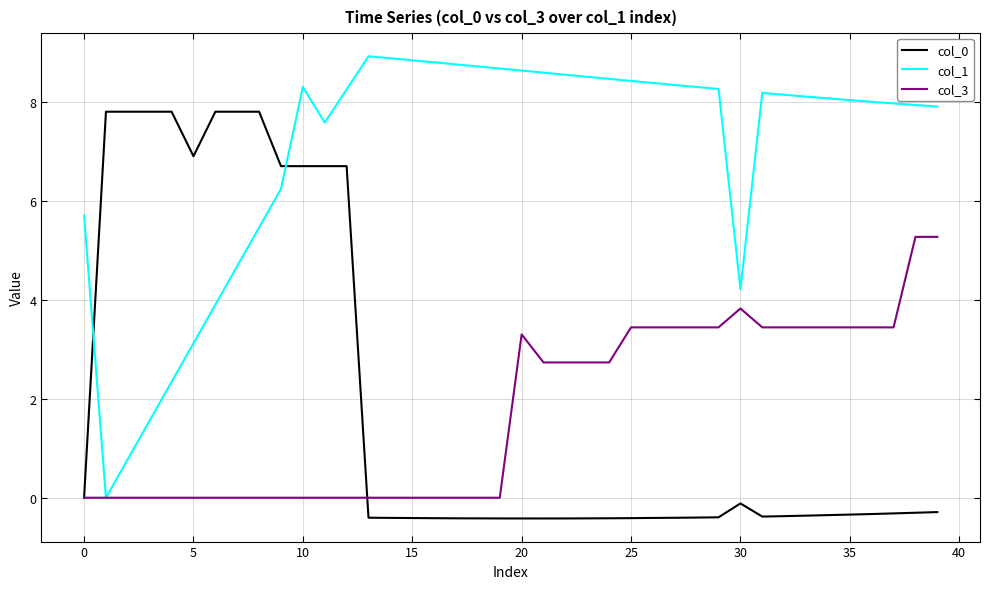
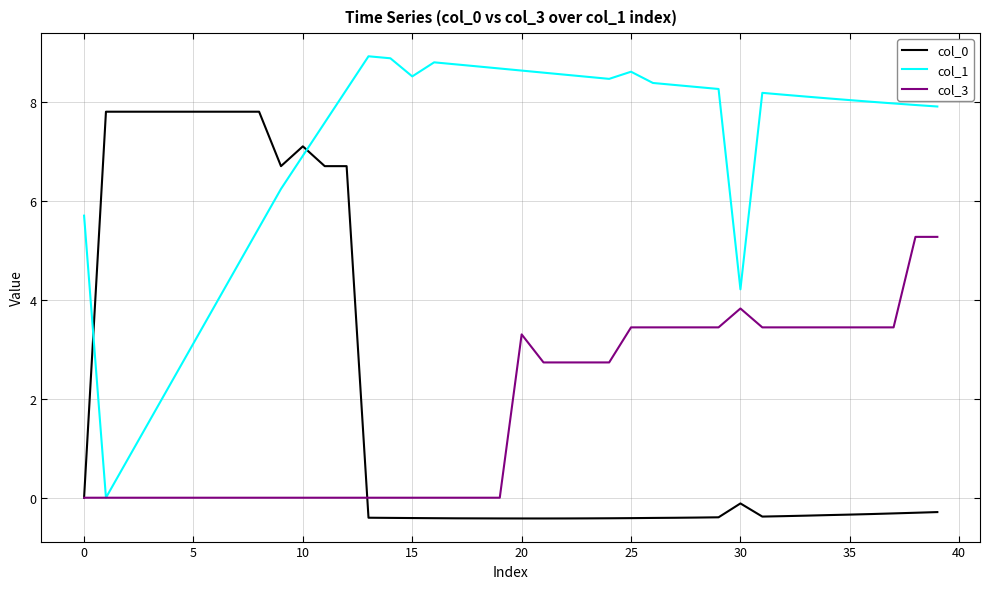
  {
    "col_0": {
-     "5": 6.9,
-     "10": 6.7,
+     "5": 7.8,
+     "10": 7.1,
      "15": -0.4,
      "20": -0.4,
      "25": -0.4,
      "30": -0.1,
      "35": -0.3
    },
    "col_1": {
      "0": 5.7,
      "5": 3.1,
-     "10": 8.3,
-     "15": 8.8,
+     "10": 6.9,
+     "15": 8.5,
      "20": 8.6,
-     "25": 8.4,
+     "25": 8.6,
      "30": 4.2,
      "35": 8.0
    },
    "col_3": {
      "5": 0.0,
      "10": 0.0,
      "15": 0.0,
      "20": 3.3,
      "25": 3.4,
      "30": 3.8,
      "35": 3.4
    }
  }
